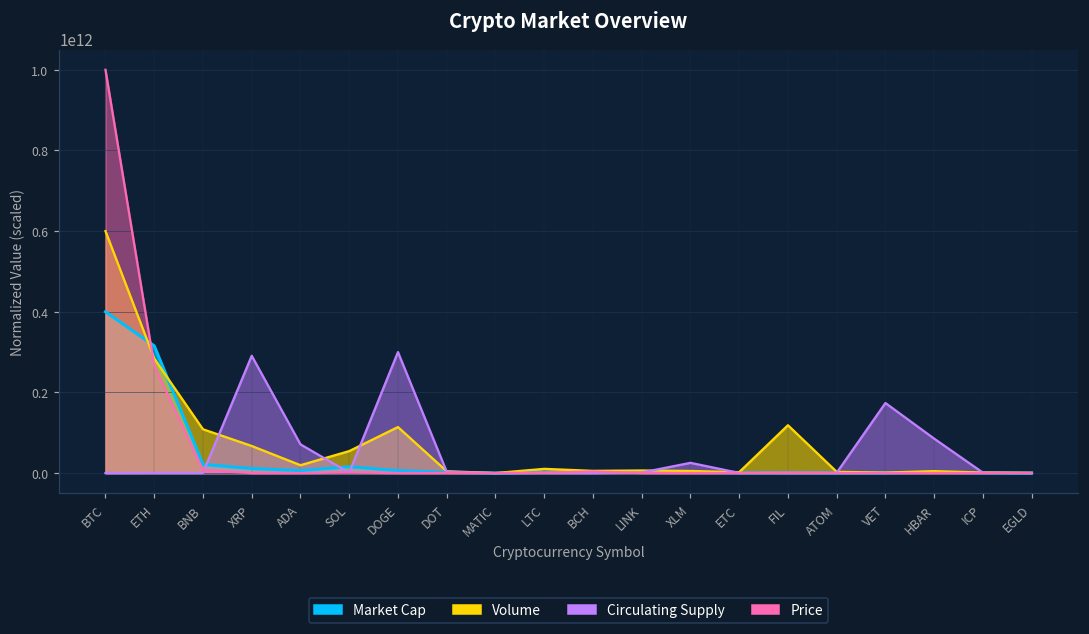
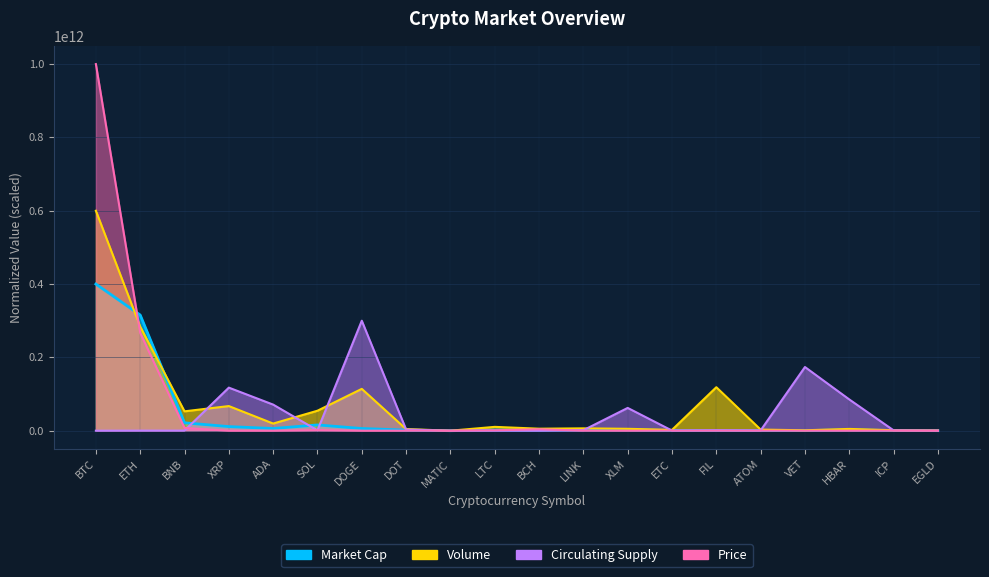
  {
    "Market Cap": {
      "BTC": 400000000000,
      "ETH": 320000000000,
      "BNB": 20000000000,
      "XRP": 10000000000,
      "SOL": 20000000000
    },
    "Volume": {
      "BTC": 600000000000,
      "ETH": 280000000000,
-     "BNB": 110000000000,
+     "BNB": 50000000000,
      "XRP": 70000000000,
      "ADA": 20000000000,
      "SOL": 50000000000,
      "DOGE": 110000000000,
      "LTC": 10000000000,
      "FIL": 120000000000
    },
    "Circulating Supply": {
      "BTC": 0,
      "ETH": 0,
      "BNB": 0,
-     "XRP": 290000000000,
+     "XRP": 120000000000,
      "ADA": 70000000000,
      "DOGE": 300000000000,
-     "XLM": 30000000000,
+     "XLM": 60000000000,
      "VET": 170000000000,
      "HBAR": 90000000000
    },
    "Price": {
      "BTC": 1000000000000,
      "ETH": 270000000000,
      "BNB": 10000000000,
      "XRP": 0
    }
  }
